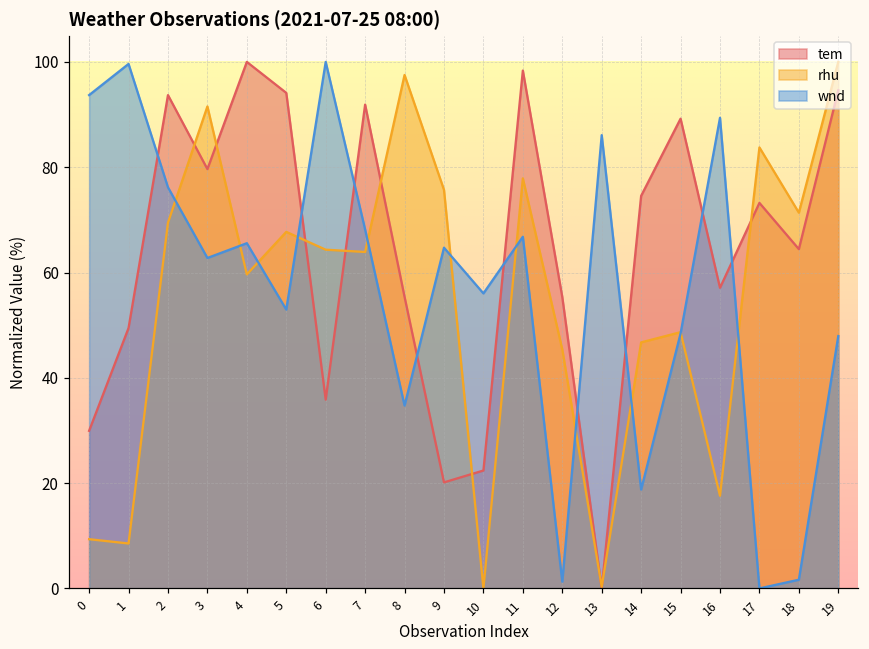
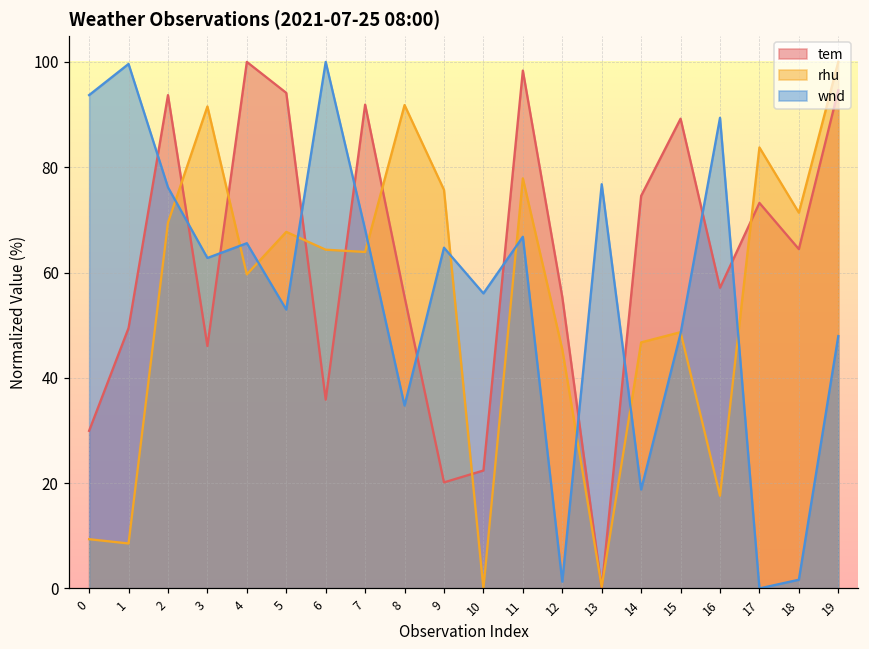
  {
    "tem": {
      "0": 30,
      "1": 49,
      "2": 94,
-     "3": 80,
+     "3": 46,
      "4": 100,
      "5": 94,
      "6": 36,
      "7": 92,
      "8": 55,
      "9": 20,
      "10": 22,
      "11": 98,
      "12": 55,
      "14": 75,
      "15": 89,
      "16": 57,
      "17": 73,
      "18": 64
    },
    "rhu": {
      "0": 9,
      "1": 9,
      "2": 69,
      "3": 92,
      "4": 60,
      "5": 68,
      "6": 64,
      "7": 64,
-     "8": 98,
+     "8": 92,
      "9": 76,
      "10": 0,
      "11": 78,
      "12": 45,
      "14": 47,
      "16": 18,
      "17": 84,
      "18": 71
    },
    "wnd": {
      "0": 94,
      "1": 100,
      "2": 76,
      "3": 63,
      "4": 66,
      "5": 53,
      "6": 100,
      "7": 68,
      "8": 35,
      "9": 65,
      "10": 56,
      "11": 67,
      "12": 1,
-     "13": 86,
+     "13": 77,
      "14": 19,
      "16": 89,
      "17": 0,
      "18": 2,
      "19": 48
    }
  }
